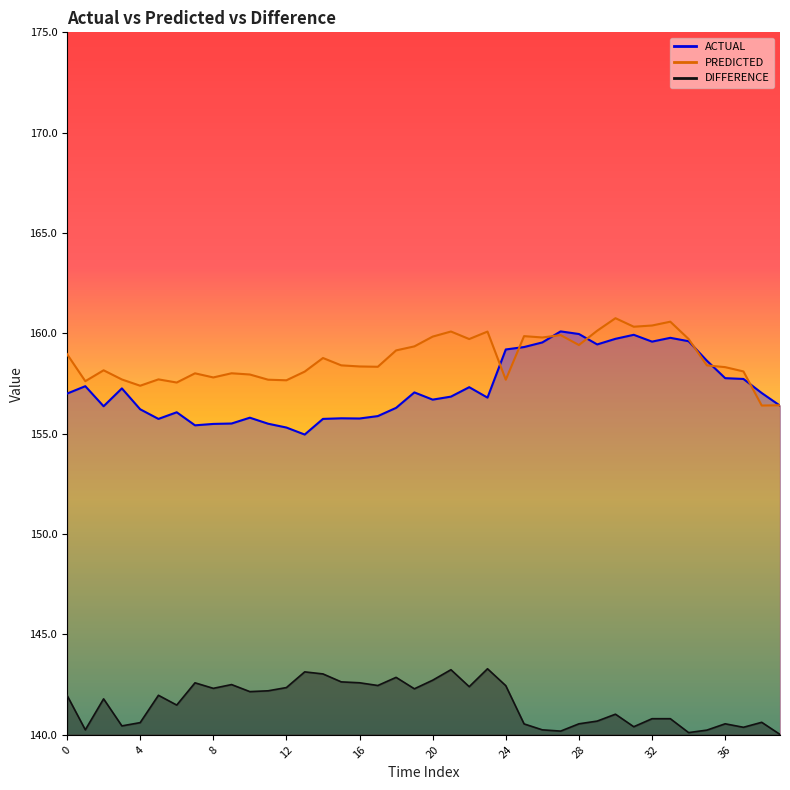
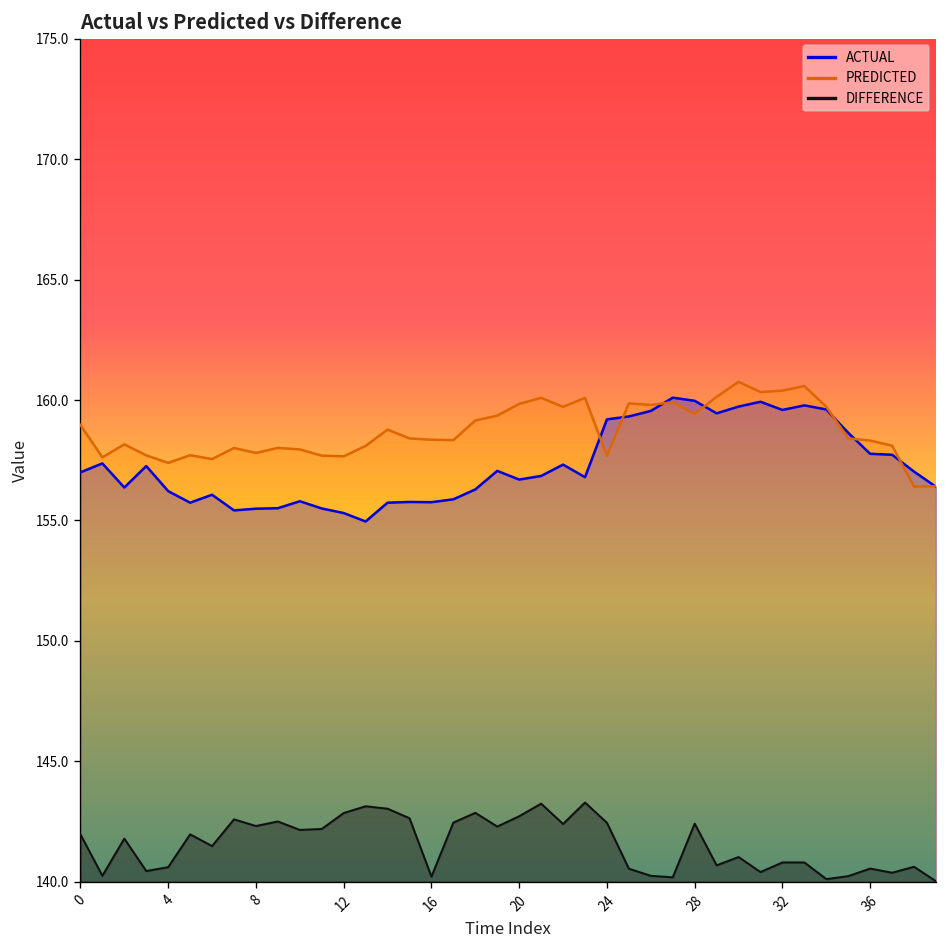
  {
    "DIFFERENCE": {
      "0": 142.0,
      "4": 140.6,
      "8": 142.3,
-     "12": 142.4,
-     "16": 142.6,
+     "12": 142.9,
+     "16": 140.2,
      "20": 142.7,
      "24": 142.4,
-     "28": 140.5,
+     "28": 142.4,
      "32": 140.8,
      "36": 140.5
    }
  }
